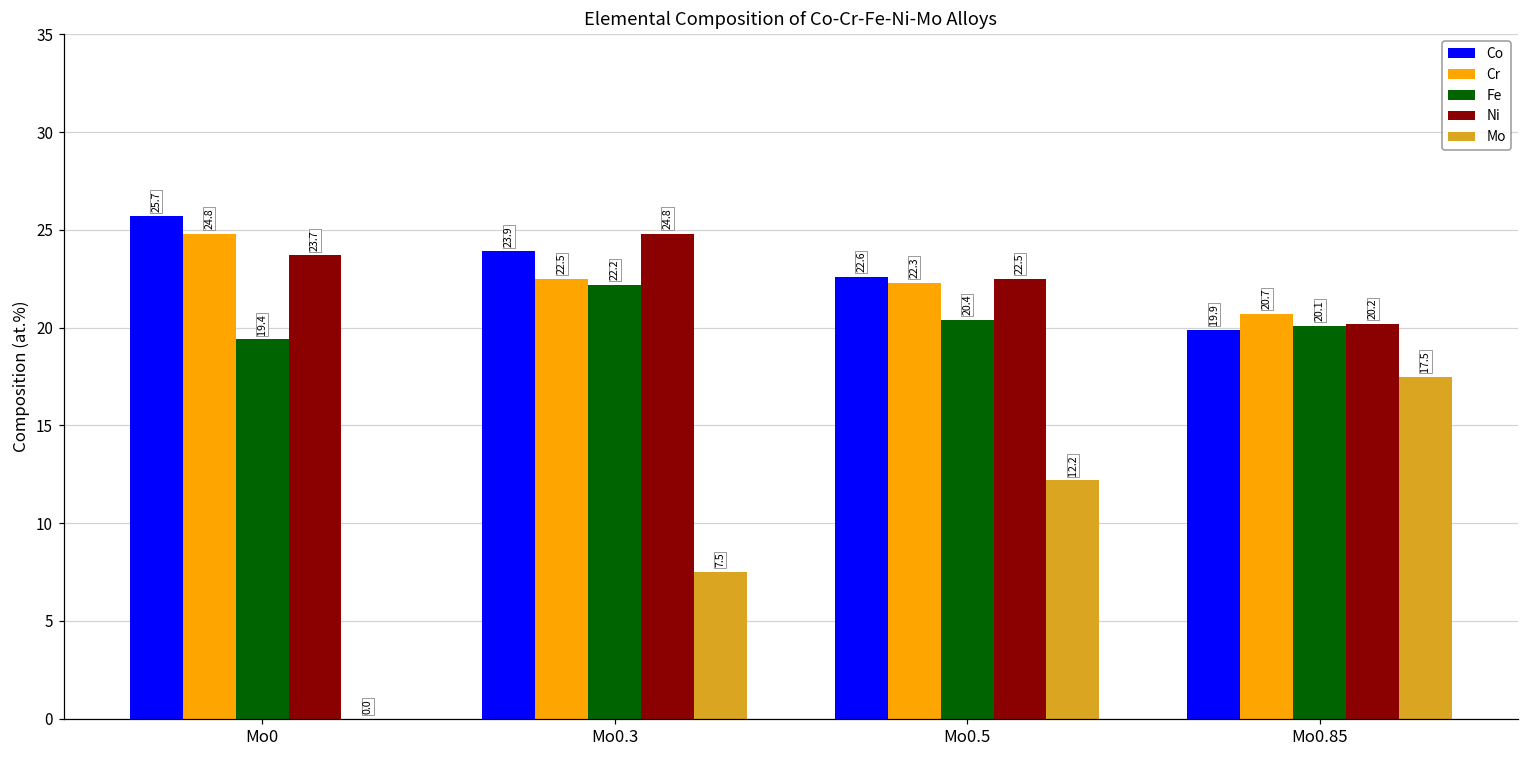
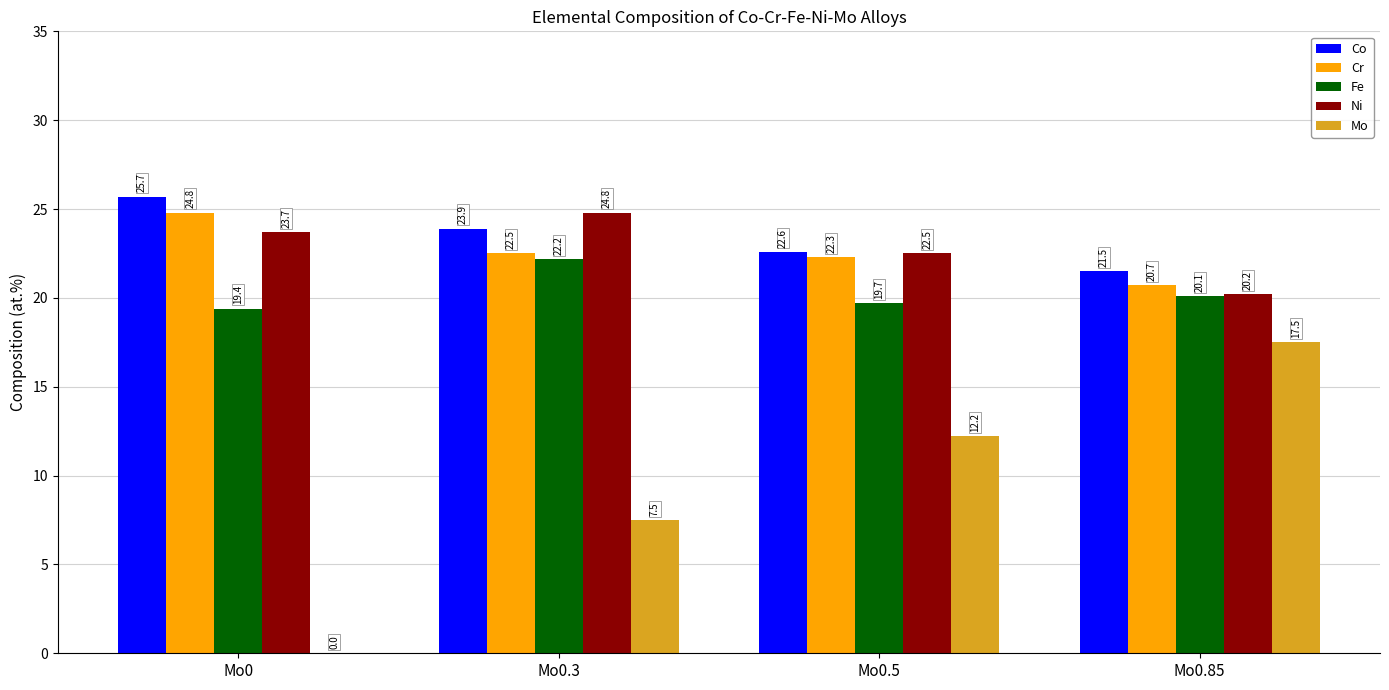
  {
    "Co": {
-     "Mo0.85": 19.9
+     "Mo0.85": 21.5
    },
    "Fe": {
-     "Mo0.5": 20.4
+     "Mo0.5": 19.7
    }
  }
